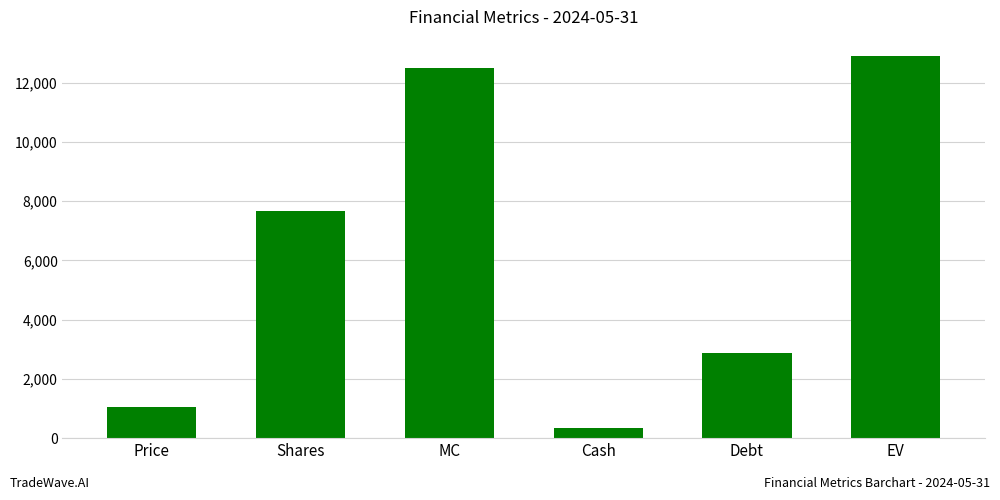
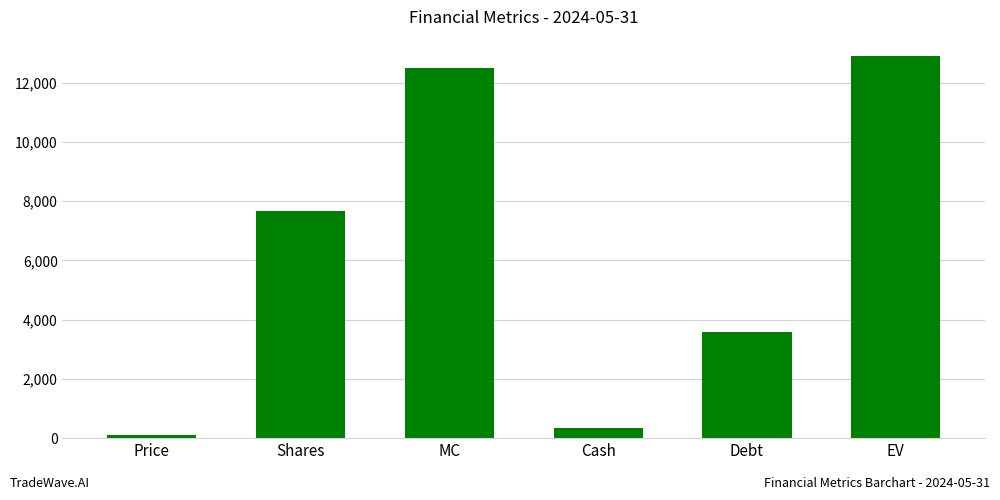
  {
-   "Price": "1,100",
+   "Price": "100",
    "Shares": "7,700",
    "MC": "12,500",
    "Cash": "400",
-   "Debt": "2,900",
+   "Debt": "3,600",
    "EV": "12,900"
  }
